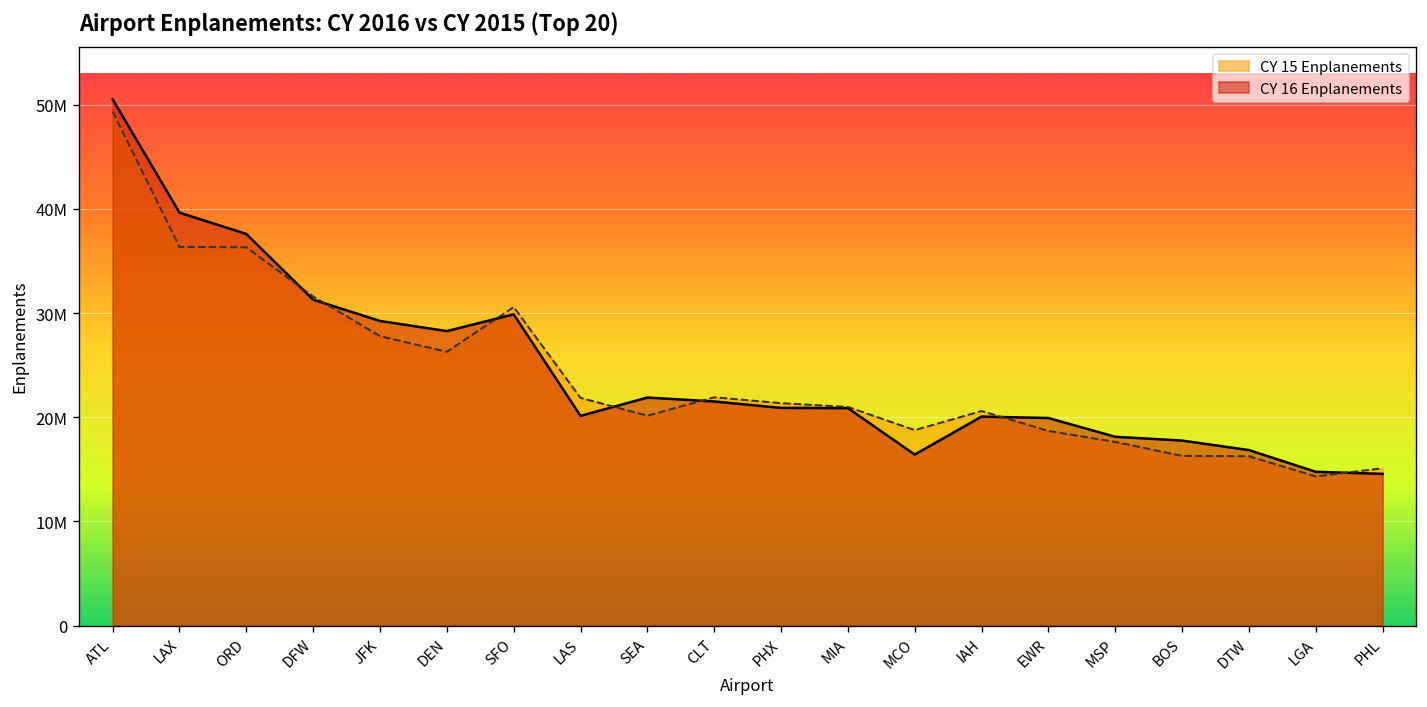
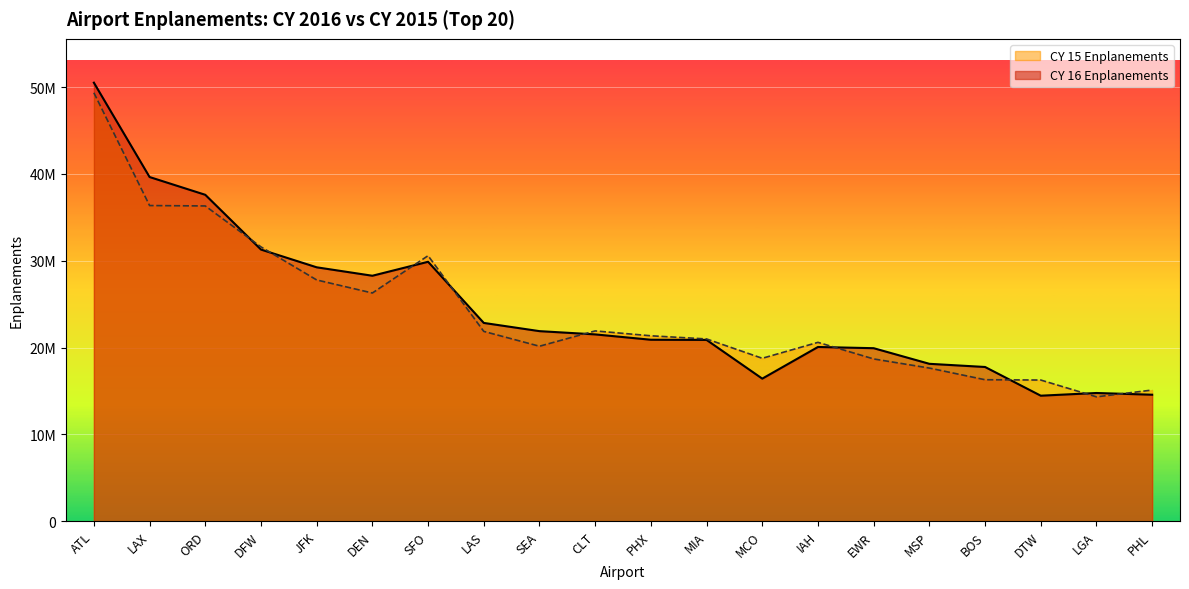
  {
    "CY 15 Enplanements": {
      "ATL": 49000000,
      "LAX": 36000000,
      "ORD": 36000000,
      "DFW": 32000000,
      "JFK": 28000000,
      "DEN": 26000000,
      "SFO": 31000000,
      "LAS": 22000000,
      "SEA": 20000000,
      "CLT": 22000000,
      "PHX": 21000000,
      "MCO": 19000000,
      "IAH": 21000000,
      "EWR": 19000000,
      "MSP": 18000000,
      "BOS": 16000000,
      "DTW": 16000000,
      "LGA": 14000000,
      "PHL": 15000000
    },
    "CY 16 Enplanements": {
      "ATL": 51000000,
      "LAX": 40000000,
      "ORD": 38000000,
      "DFW": 31000000,
      "JFK": 29000000,
      "DEN": 28000000,
      "SFO": 30000000,
-     "LAS": 20000000,
+     "LAS": 23000000,
      "SEA": 22000000,
      "CLT": 22000000,
      "PHX": 21000000,
      "MCO": 16000000,
      "IAH": 20000000,
      "EWR": 20000000,
      "MSP": 18000000,
      "BOS": 18000000,
-     "DTW": 17000000,
+     "DTW": 14000000,
      "LGA": 15000000,
      "PHL": 15000000
    }
  }
